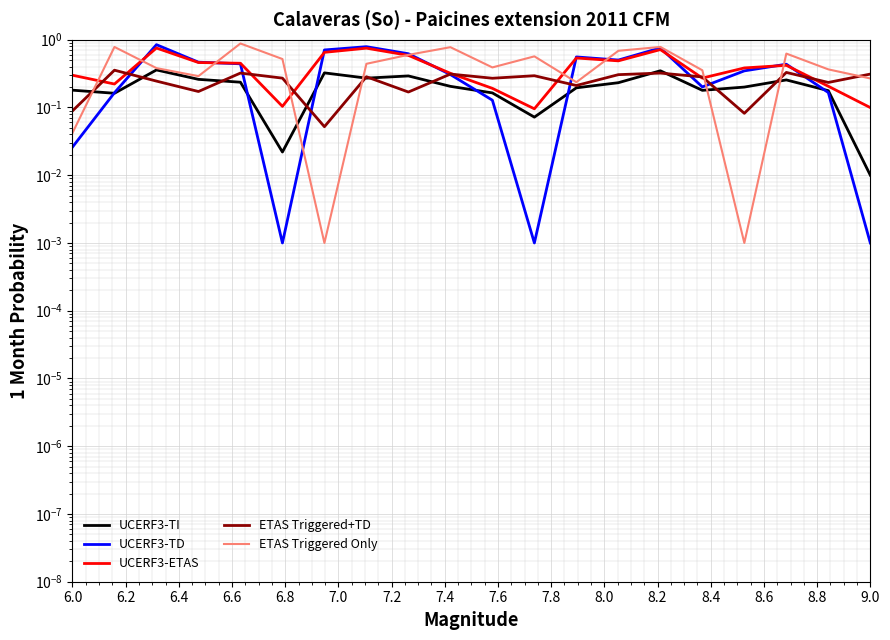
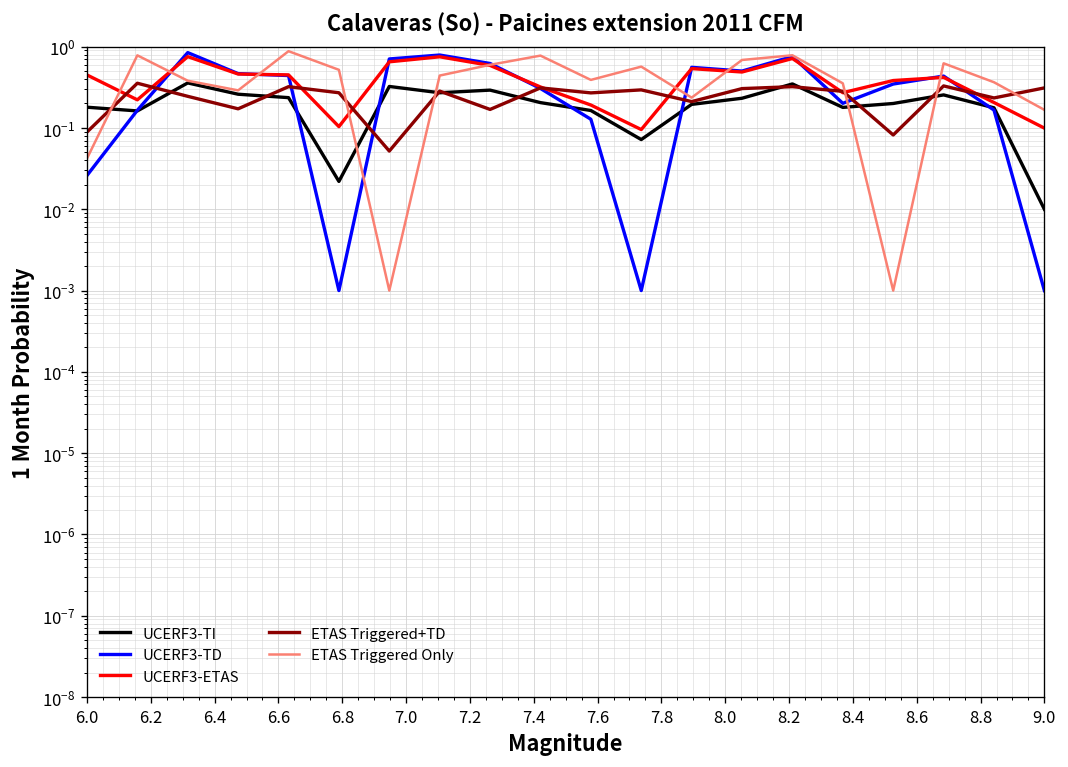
  {
    "UCERF3-TI": {
      "6.0": 0.18,
      "9.0": 0.01
    },
    "UCERF3-TD": {
      "6.0": 0.026,
      "9.0": 0.0010
    },
    "UCERF3-ETAS": {
-     "6.0": 0.3,
+     "6.0": 0.4,
      "9.0": 0.1
    },
    "ETAS Triggered+TD": {
      "6.0": 0.09,
      "9.0": 0.3
    },
    "ETAS Triggered Only": {
      "6.0": 0.04,
-     "9.0": 0.27
+     "9.0": 0.17
    }
  }
